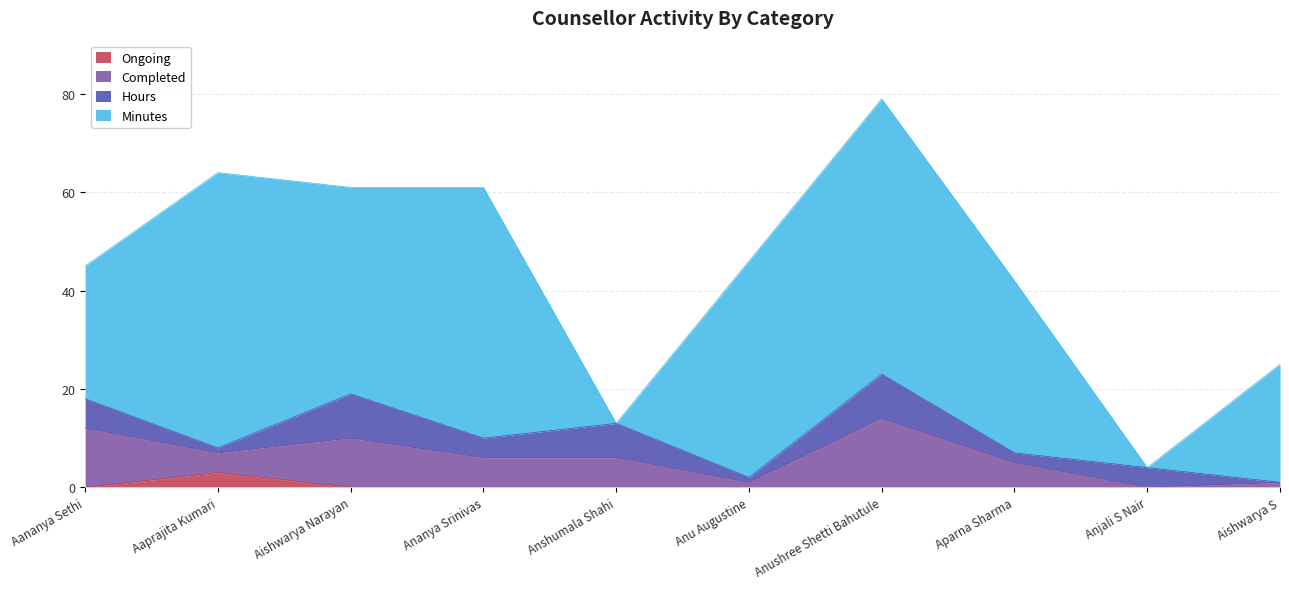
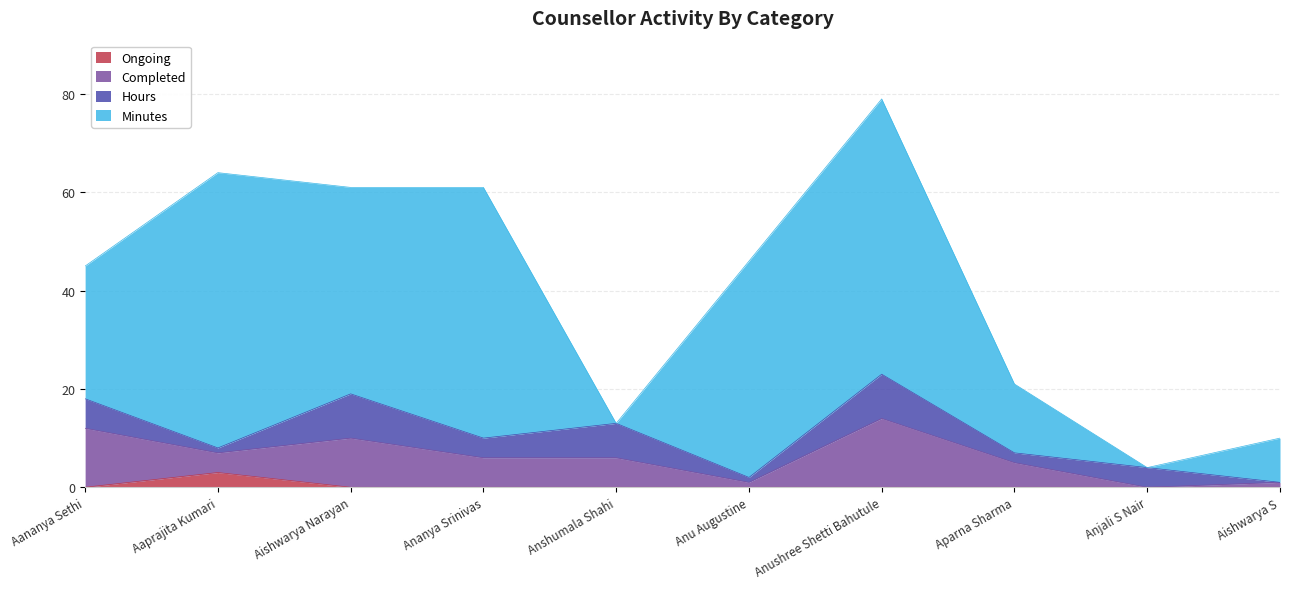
  {
    "Ongoing": {
      "Aananya Sethi": 0,
      "Aaprajita Kumari": 3,
      "Aishwarya Narayan": 0,
      "Ananya Srinivas": 0,
      "Anshumala Shahi": 0,
      "Anu Augustine": 0,
      "Anushree Shetti Bahutule": 0,
      "Aparna Sharma": 0,
      "Aishwarya S": 0
    },
    "Minutes": {
      "Aananya Sethi": 27,
      "Aaprajita Kumari": 56,
      "Aishwarya Narayan": 42,
      "Ananya Srinivas": 51,
      "Anu Augustine": 44,
      "Anushree Shetti Bahutule": 56,
-     "Aparna Sharma": 35,
-     "Aishwarya S": 24
+     "Aparna Sharma": 14,
+     "Aishwarya S": 9
    }
  }
